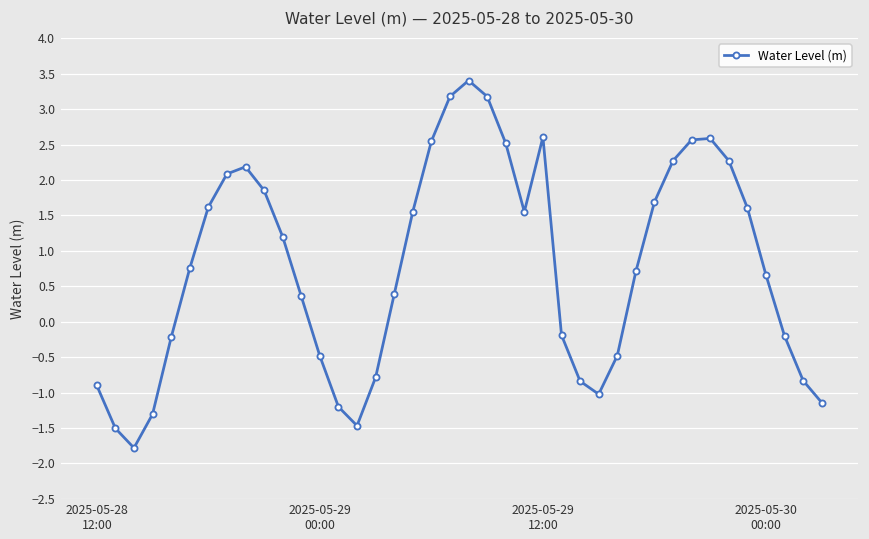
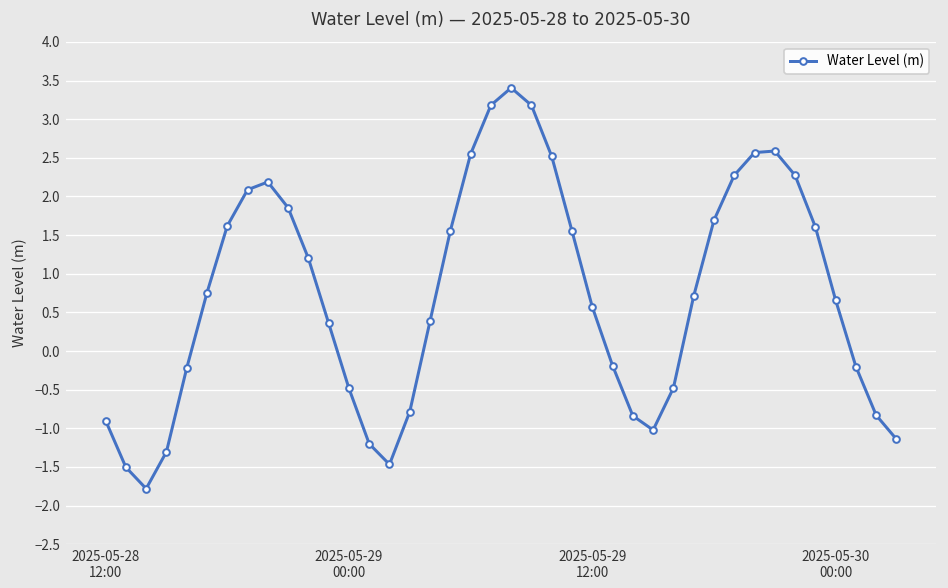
  {
    "2025-05-28 12:00": -0.9,
    "2025-05-29 00:00": -0.5,
-   "2025-05-29 12:00": 2.6,
+   "2025-05-29 12:00": 0.6,
    "2025-05-30 00:00": 0.7
  }
